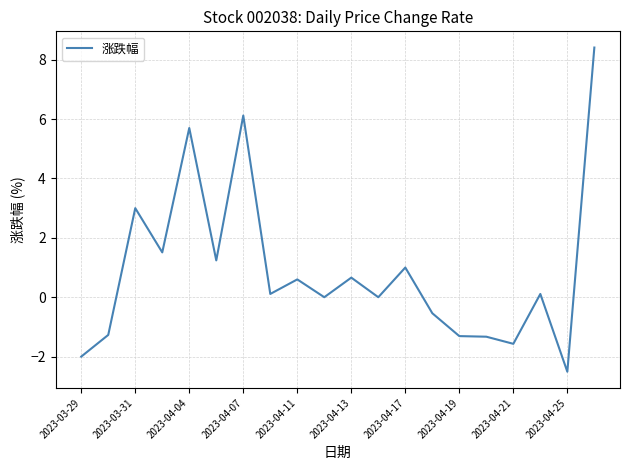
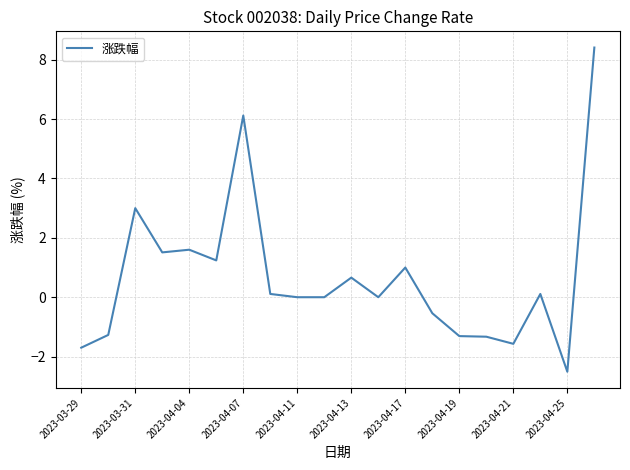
  {
-   "2023-03-29": -2.0,
+   "2023-03-29": -1.7,
    "2023-03-31": 3.0,
-   "2023-04-04": 5.7,
+   "2023-04-04": 1.6,
    "2023-04-07": 6.1,
-   "2023-04-11": 0.6,
+   "2023-04-11": 0.0,
    "2023-04-13": 0.7,
    "2023-04-17": 1.0,
    "2023-04-19": -1.3,
    "2023-04-21": -1.6,
    "2023-04-25": -2.5
  }
